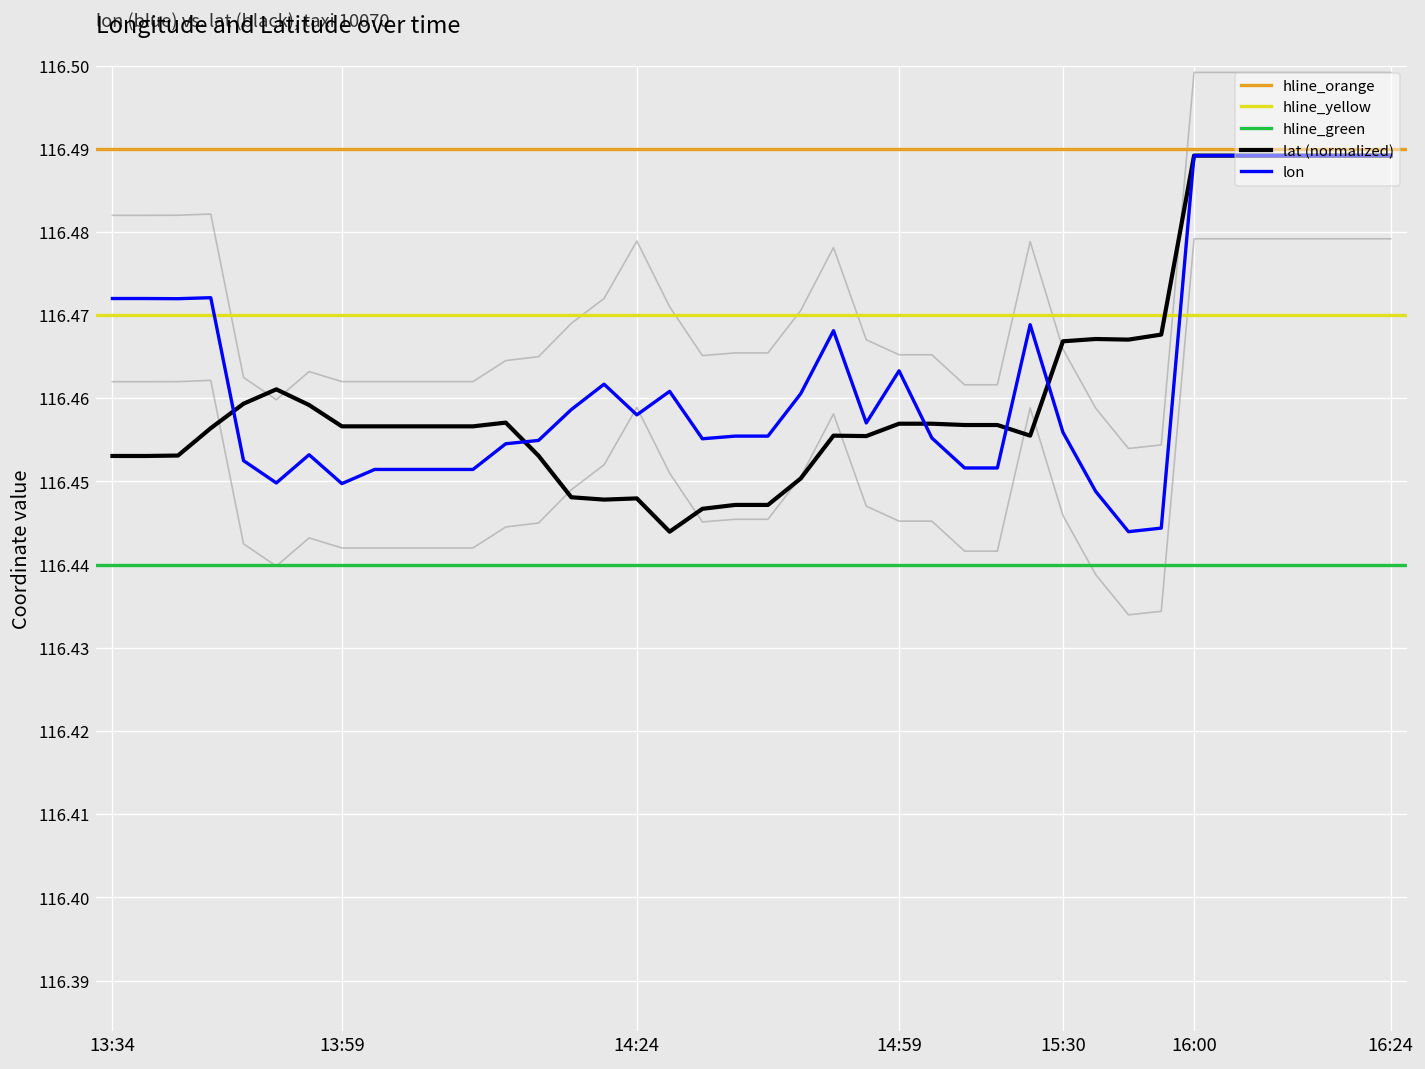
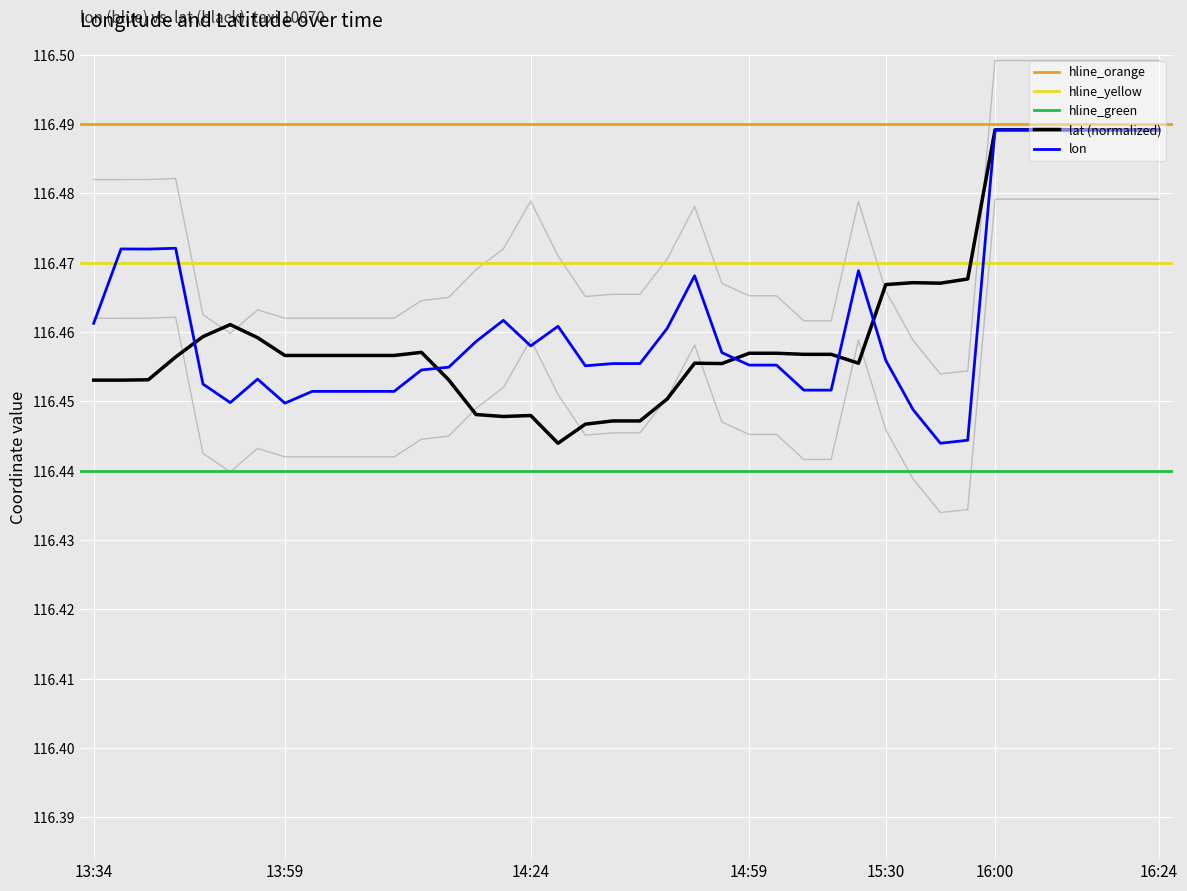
  {
    "lat (normalized)": {
      "13:34": 116.453,
      "13:59": 116.457,
      "14:24": 116.448,
      "14:59": 116.457,
      "15:30": 116.467
    },
    "lon": {
-     "13:34": 116.472,
+     "13:34": 116.461,
      "13:59": 116.450,
      "14:24": 116.458,
-     "14:59": 116.463,
+     "14:59": 116.455,
      "15:30": 116.456
    }
  }
